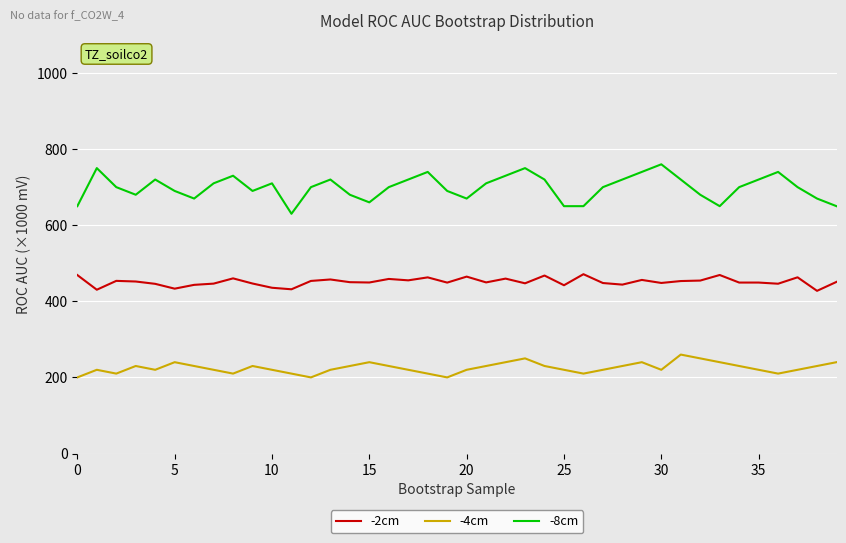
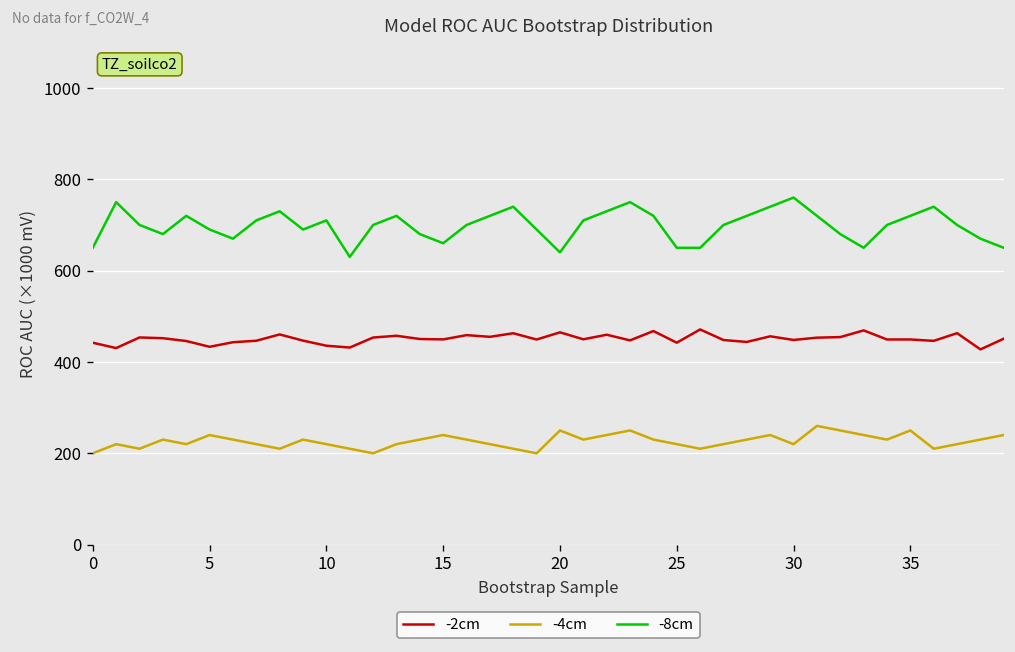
  {
    "-2cm": {
-     "0": 470,
+     "0": 440,
      "5": 430,
      "10": 440,
      "15": 450,
      "20": 460,
      "25": 440,
      "30": 450,
      "35": 450
    },
    "-4cm": {
      "0": 200,
      "5": 240,
      "10": 220,
      "15": 240,
-     "20": 220,
+     "20": 250,
      "25": 220,
      "30": 220,
-     "35": 220
+     "35": 250
    },
    "-8cm": {
      "0": 650,
      "5": 690,
      "10": 710,
      "15": 660,
-     "20": 670,
+     "20": 640,
      "25": 650,
      "30": 760,
      "35": 720
    }
  }
